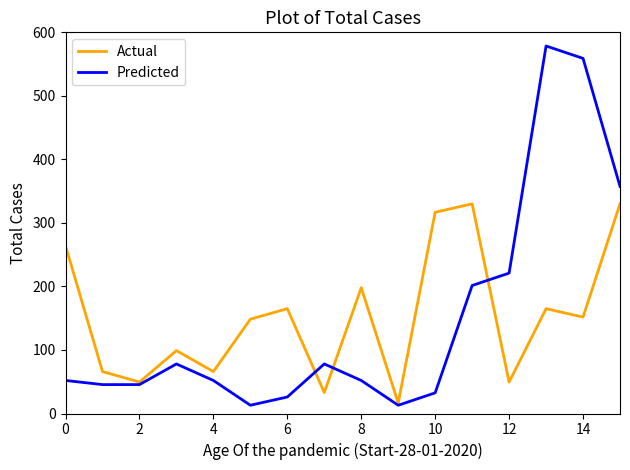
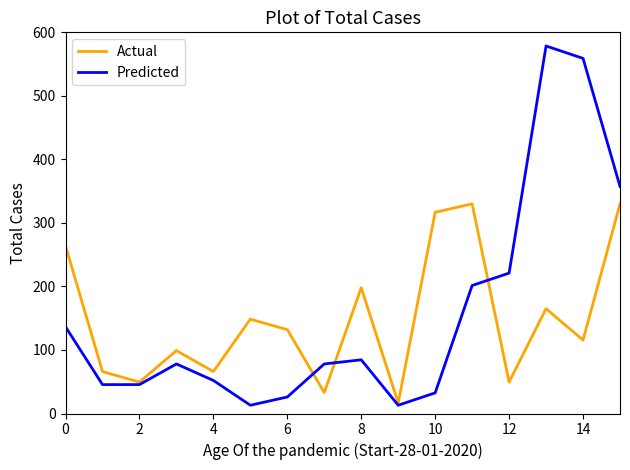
  {
    "Actual": {
      "0": 260,
      "4": 70,
-     "6": 170,
+     "6": 130,
      "8": 200,
      "10": 320,
      "12": 50,
-     "14": 150
+     "14": 120
    },
    "Predicted": {
-     "0": 50,
+     "0": 140,
      "4": 50,
      "6": 30,
-     "8": 50,
+     "8": 80,
      "10": 30,
      "12": 220,
      "14": 560
    }
  }
